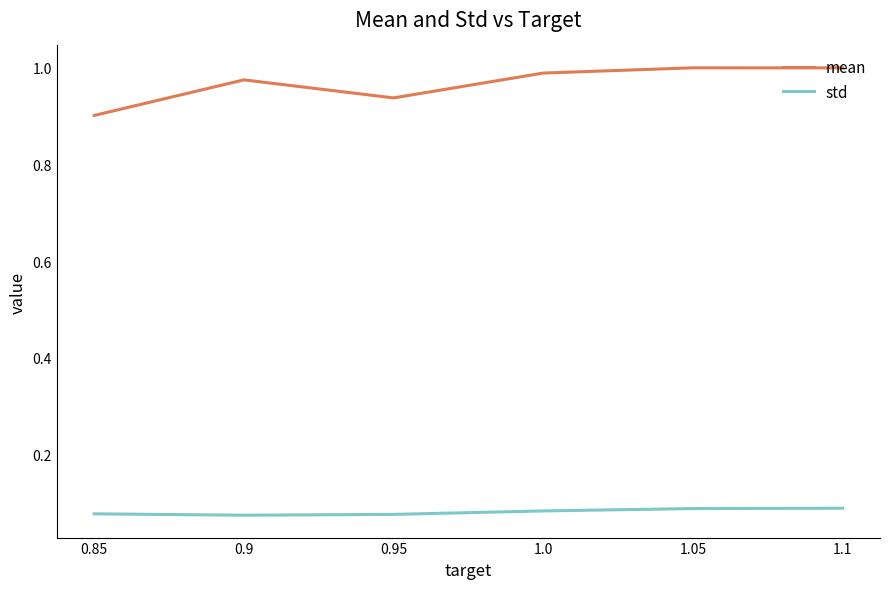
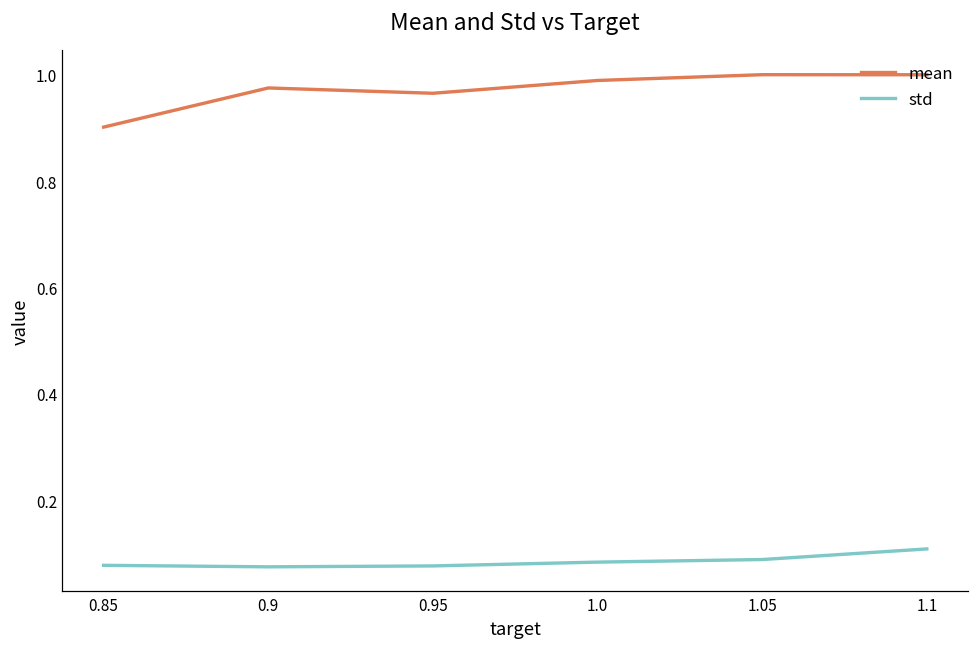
  {
    "mean": {
      "0.85": 0.90,
      "0.9": 0.98,
-     "0.95": 0.94,
+     "0.95": 0.97,
      "1.0": 0.99,
      "1.05": 1.00,
      "1.1": 1.00
    },
    "std": {
      "0.85": 0.08,
      "0.9": 0.07,
      "0.95": 0.08,
      "1.0": 0.08,
      "1.05": 0.09,
-     "1.1": 0.09
+     "1.1": 0.11
    }
  }
